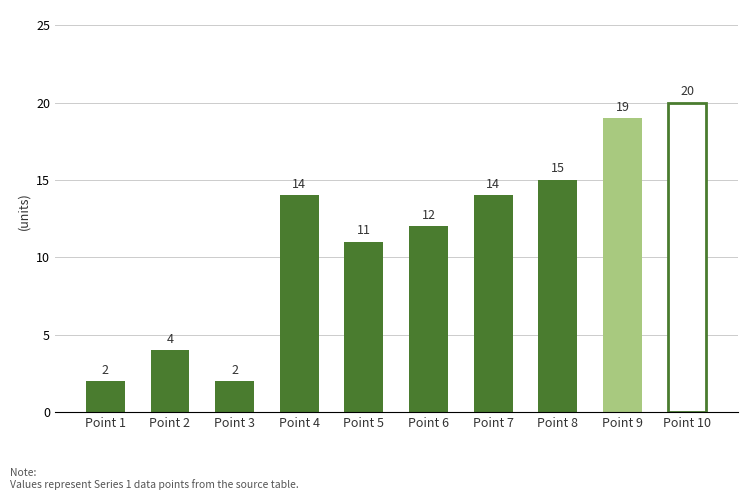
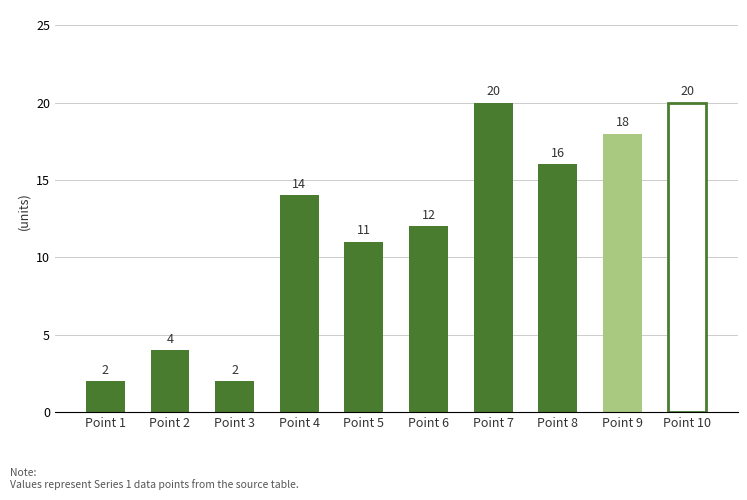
  {
    "Point 1": 2,
    "Point 2": 4,
    "Point 3": 2,
    "Point 4": 14,
    "Point 5": 11,
    "Point 6": 12,
-   "Point 7": 14,
-   "Point 8": 15,
-   "Point 9": 19,
+   "Point 7": 20,
+   "Point 8": 16,
+   "Point 9": 18,
    "Point 10": 20
  }
